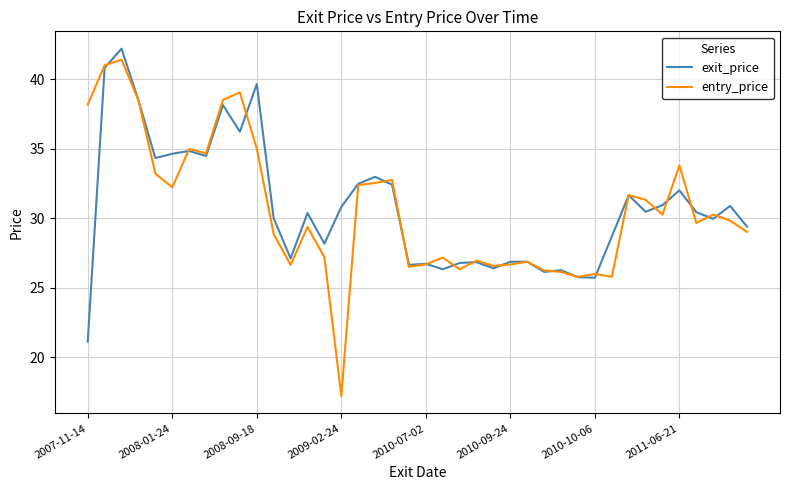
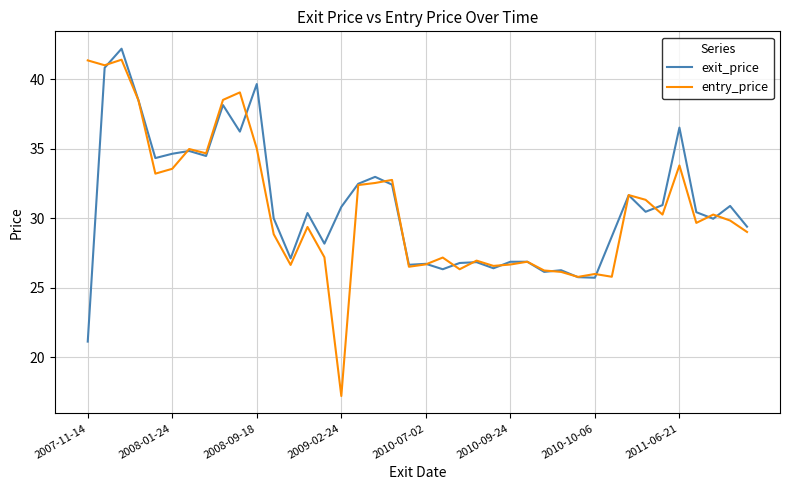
  {
    "exit_price": {
      "2007-11-14": 21.1,
      "2008-01-24": 34.6,
      "2008-09-18": 39.7,
      "2009-02-24": 30.8,
      "2010-09-24": 26.9,
      "2010-10-06": 25.7,
-     "2011-06-21": 32.0
+     "2011-06-21": 36.5
    },
    "entry_price": {
-     "2007-11-14": 38.2,
-     "2008-01-24": 32.2,
+     "2007-11-14": 41.4,
+     "2008-01-24": 33.6,
      "2008-09-18": 35.0,
      "2009-02-24": 17.2,
      "2010-09-24": 26.7,
      "2010-10-06": 26.0,
      "2011-06-21": 33.8
    }
  }
